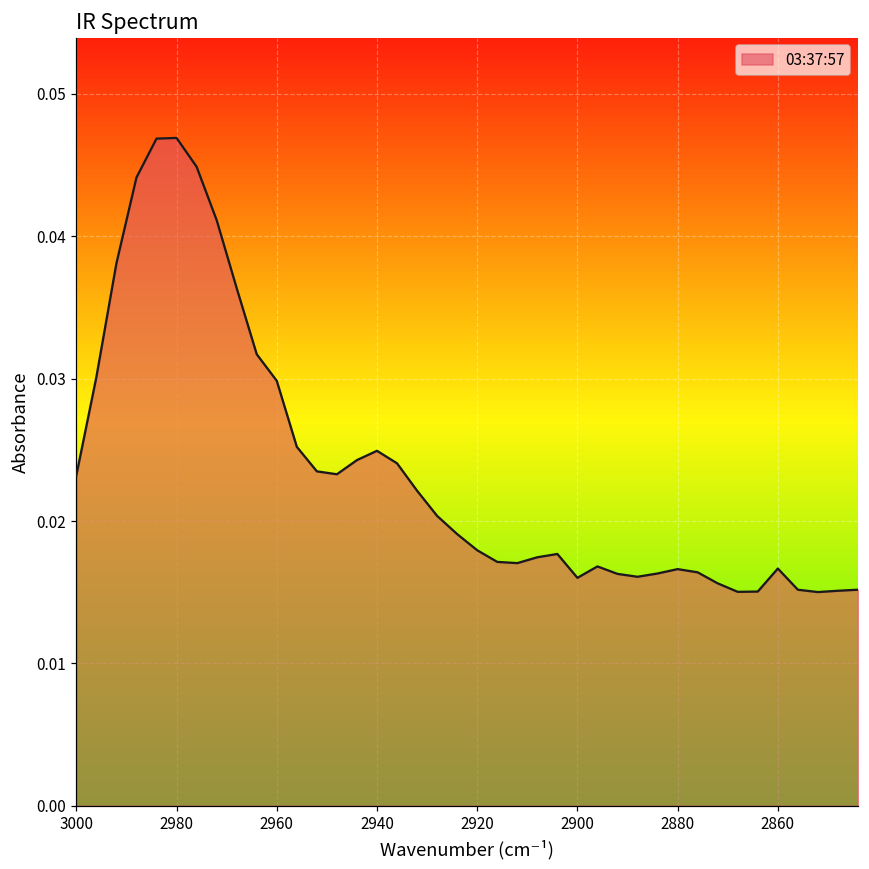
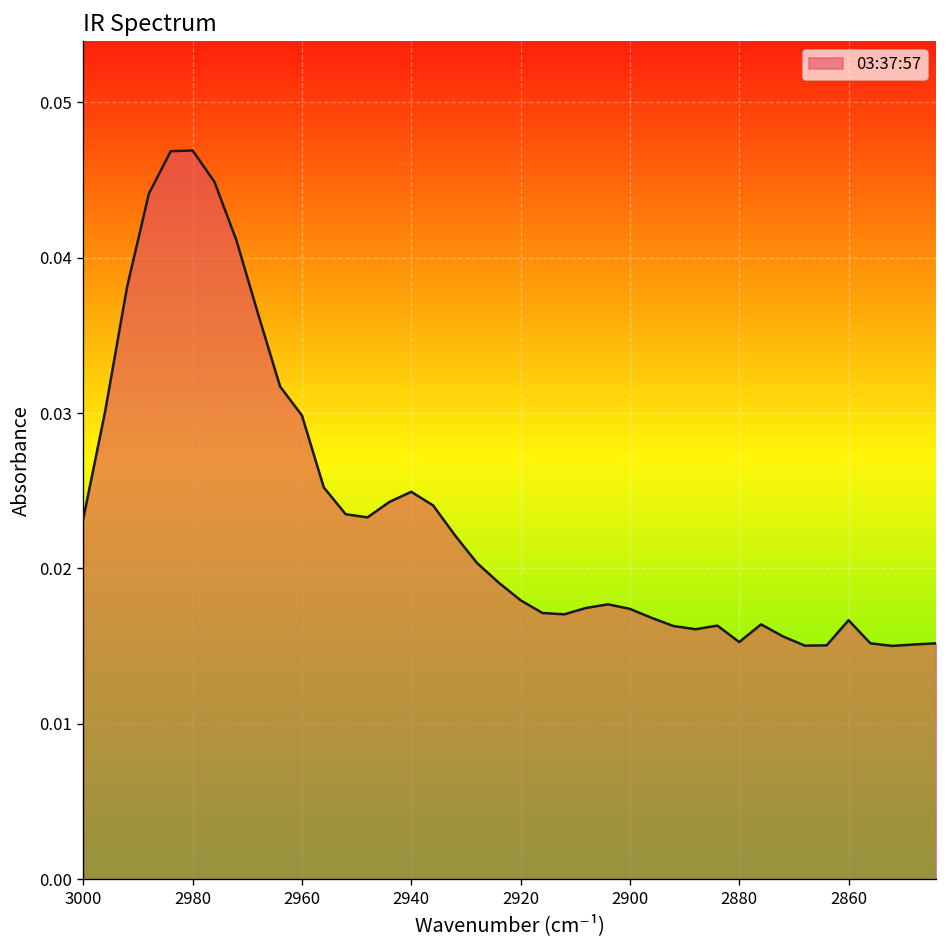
  {
    "3000": 0.0232,
    "2980": 0.0469,
    "2960": 0.0298,
    "2940": 0.0249,
    "2920": 0.0179,
-   "2900": 0.0160,
-   "2880": 0.0166,
+   "2900": 0.0174,
+   "2880": 0.0153,
    "2860": 0.0167
  }
